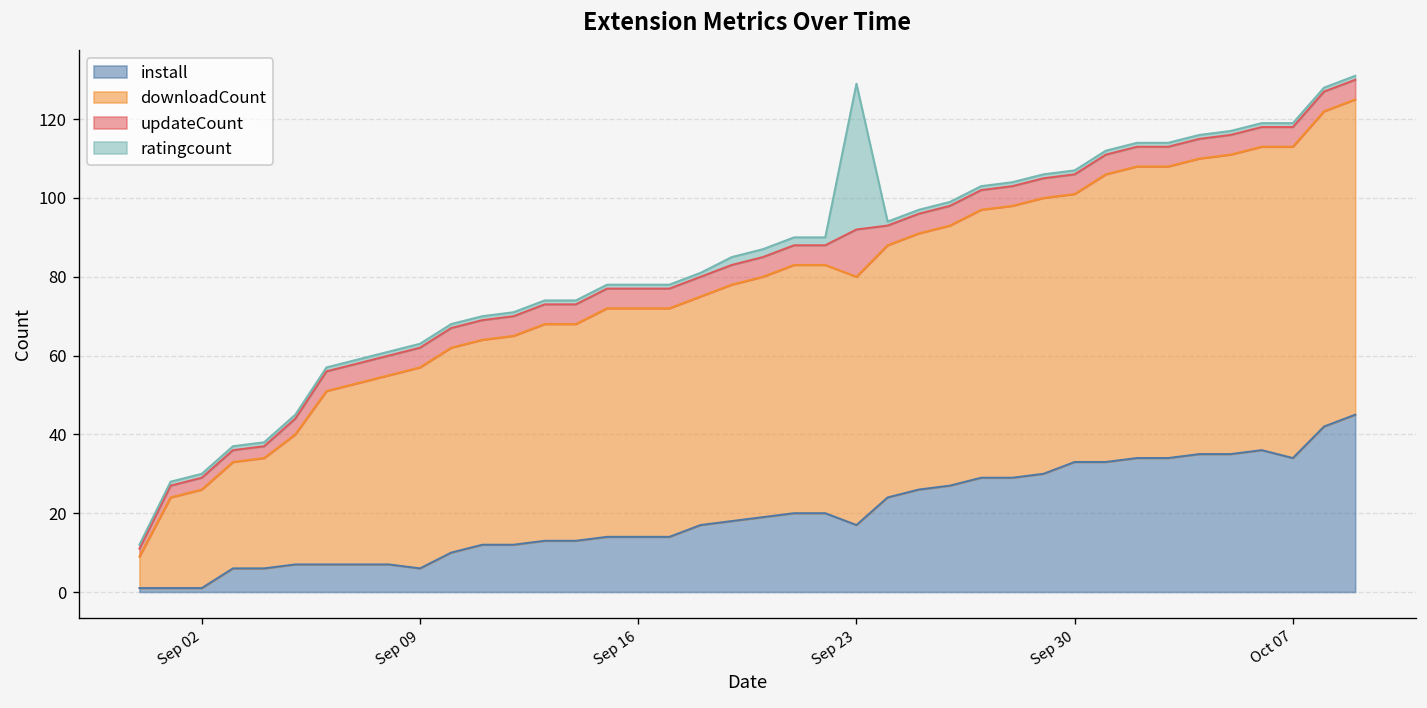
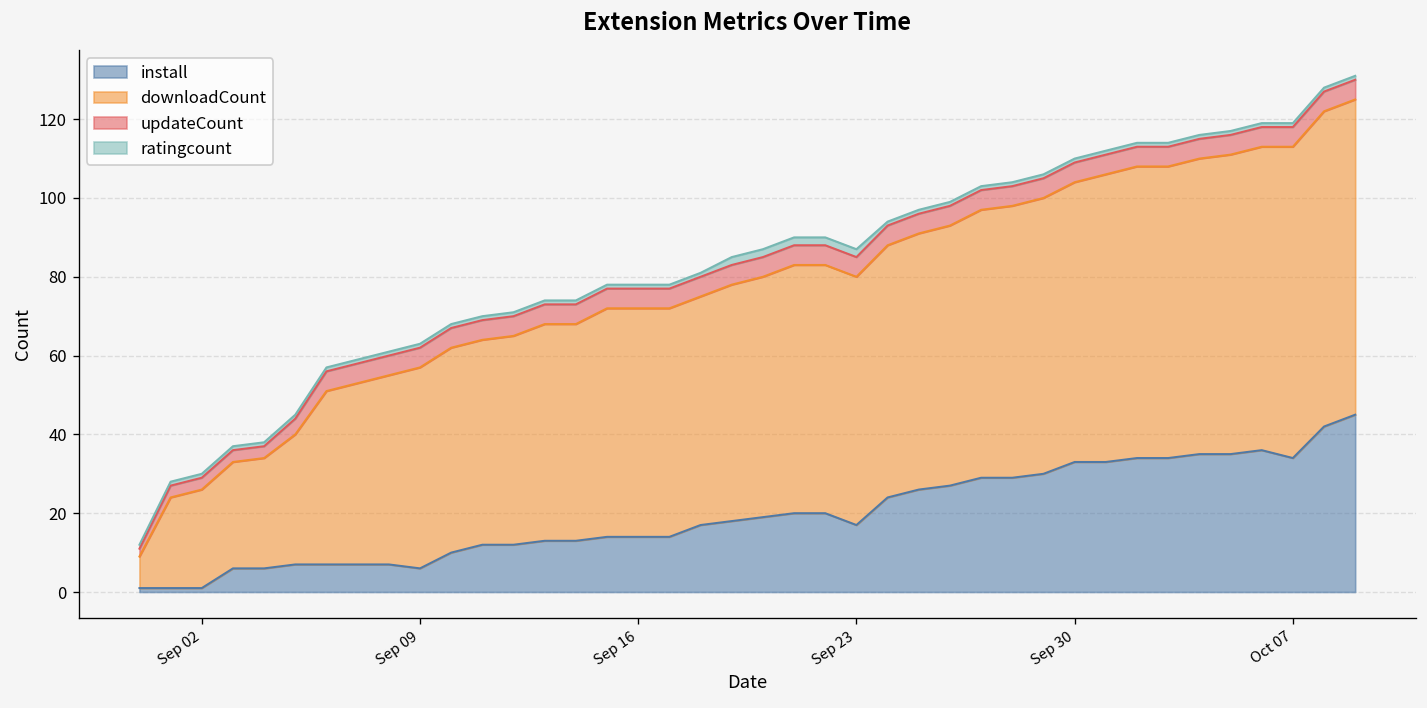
  {
    "install": {
      "Sep 02": 1,
      "Sep 09": 6,
      "Sep 16": 14,
      "Sep 23": 17,
      "Sep 30": 33,
      "Oct 07": 34
    },
    "downloadCount": {
      "Sep 02": 25,
      "Sep 09": 51,
      "Sep 16": 58,
      "Sep 23": 63,
-     "Sep 30": 68,
+     "Sep 30": 71,
      "Oct 07": 79
    },
    "updateCount": {
      "Sep 02": 3,
      "Sep 09": 5,
      "Sep 16": 5,
-     "Sep 23": 12,
+     "Sep 23": 5,
      "Sep 30": 5,
      "Oct 07": 5
    },
    "ratingcount": {
      "Sep 02": 1,
      "Sep 09": 1,
      "Sep 16": 1,
-     "Sep 23": 37,
+     "Sep 23": 2,
      "Sep 30": 1,
      "Oct 07": 1
    }
  }
